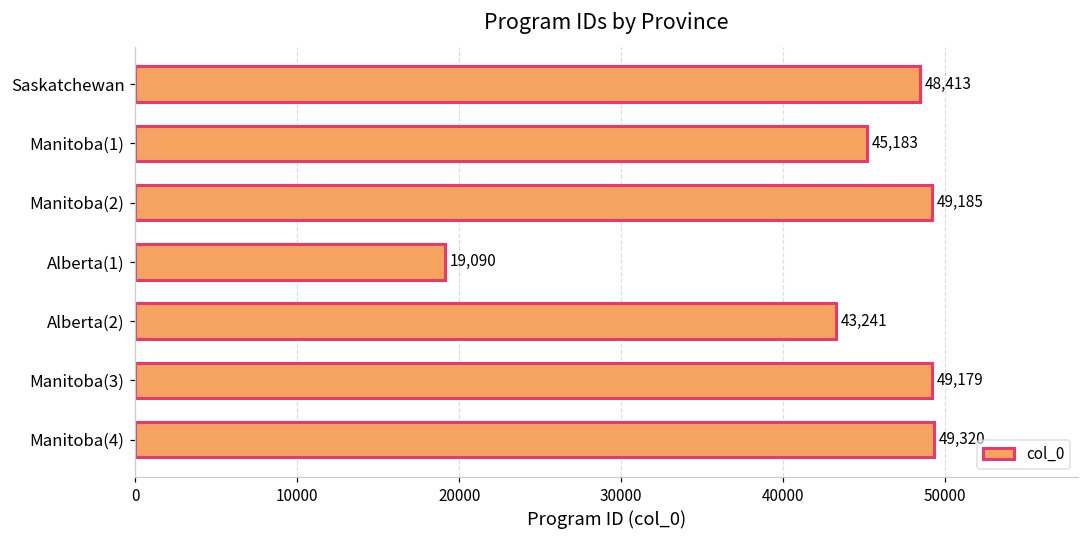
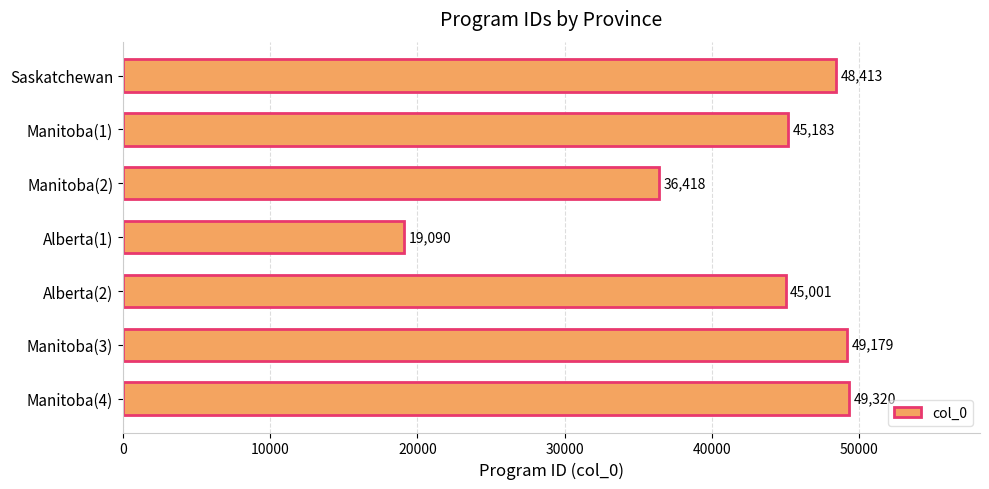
  {
    "Saskatchewan": "48,413",
    "Manitoba(1)": "45,183",
-   "Manitoba(2)": "49,185",
+   "Manitoba(2)": "36,418",
    "Alberta(1)": "19,090",
-   "Alberta(2)": "43,241",
+   "Alberta(2)": "45,001",
    "Manitoba(3)": "49,179"
  }
